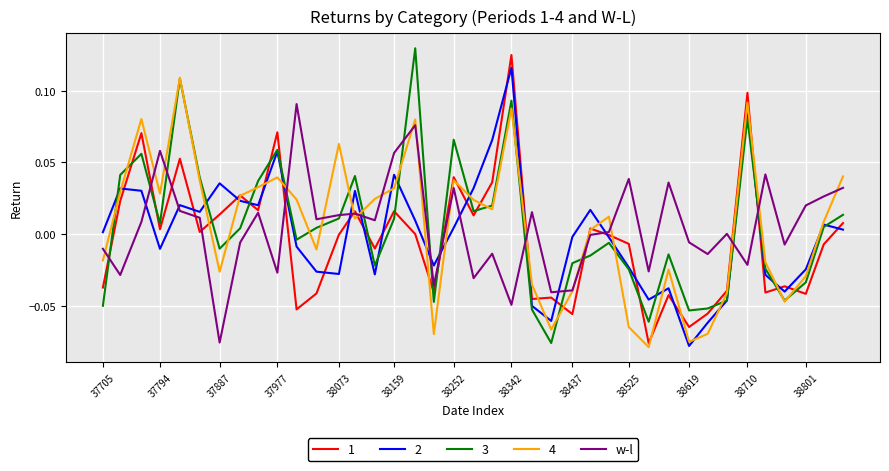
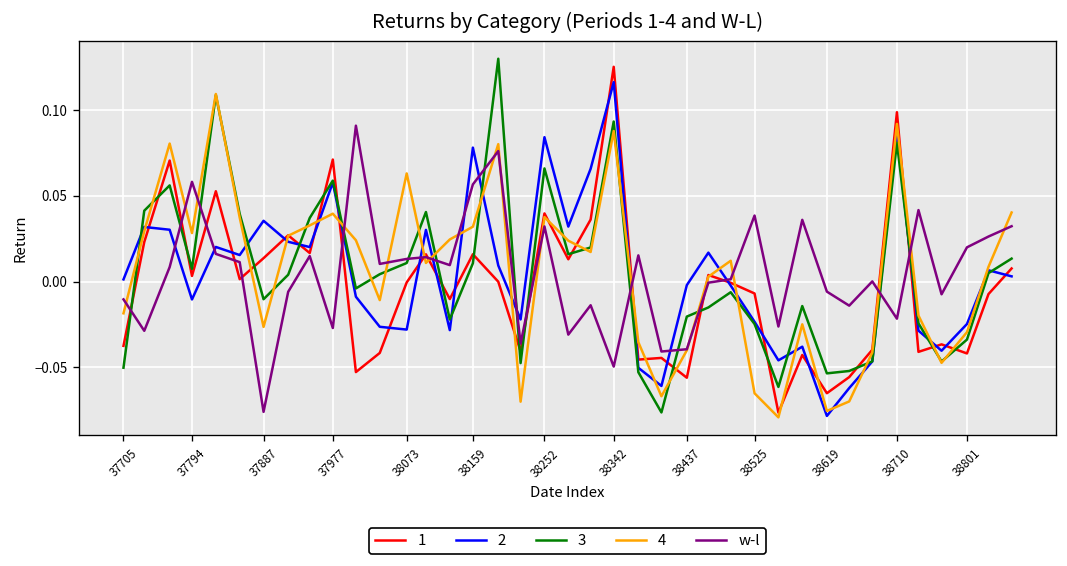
  {
    "1": {
      "37705": -0.037,
      "37794": 0.003,
      "37887": 0.014,
      "37977": 0.071,
      "38073": -0.001,
      "38159": 0.016,
      "38252": 0.040,
      "38342": 0.125,
      "38437": -0.056,
      "38525": -0.007,
      "38619": -0.065,
      "38710": 0.099,
      "38801": -0.042
    },
    "2": {
      "37705": 0.001,
      "37794": -0.010,
      "37887": 0.035,
      "38073": -0.028,
-     "38159": 0.041,
-     "38252": 0.004,
+     "38159": 0.078,
+     "38252": 0.084,
      "38342": 0.116,
      "38437": -0.002,
      "38619": -0.078,
      "38710": 0.087,
      "38801": -0.025
    },
    "3": {
      "37705": -0.050,
      "37794": 0.007,
      "37887": -0.010,
      "38073": 0.011,
      "38159": 0.011,
      "38252": 0.066,
      "38342": 0.093,
      "38437": -0.020,
      "38619": -0.053,
      "38710": 0.081,
      "38801": -0.034
    },
    "4": {
      "37705": -0.019,
      "37794": 0.028,
      "37887": -0.026,
      "37977": 0.039,
      "38073": 0.063,
      "38159": 0.032,
      "38252": 0.037,
      "38342": 0.088,
      "38525": -0.065,
      "38619": -0.075,
      "38710": 0.092,
      "38801": -0.029
    },
    "w-l": {
      "37705": -0.010,
      "37794": 0.058,
      "37887": -0.076,
      "37977": -0.027,
      "38073": 0.013,
      "38159": 0.057,
      "38252": 0.032,
      "38342": -0.050,
      "38525": 0.038,
      "38619": -0.006,
      "38710": -0.022,
      "38801": 0.020
    }
  }
